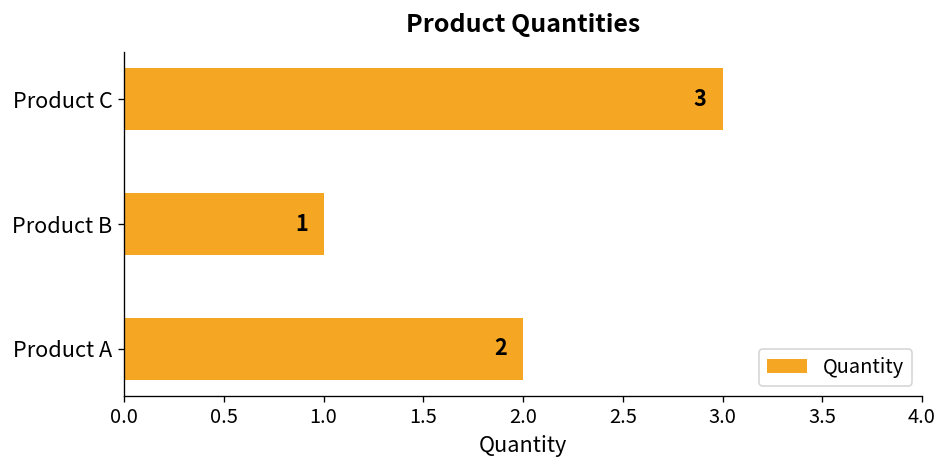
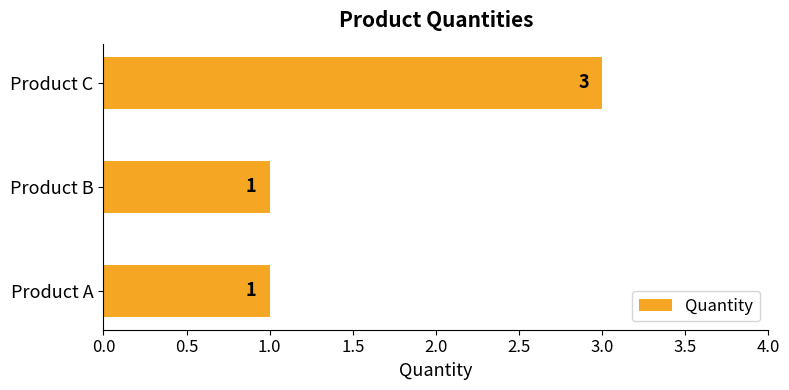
  {
    "Product C": 3,
    "Product B": 1,
-   "Product A": 2
+   "Product A": 1
  }
